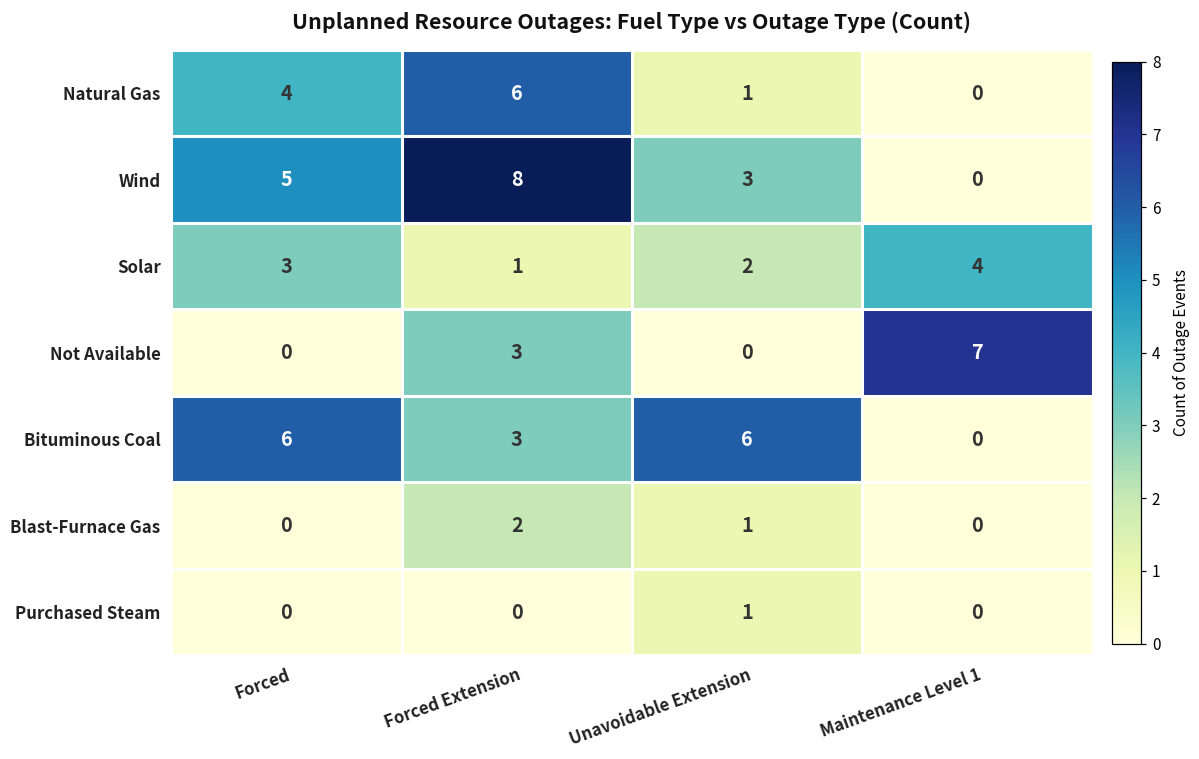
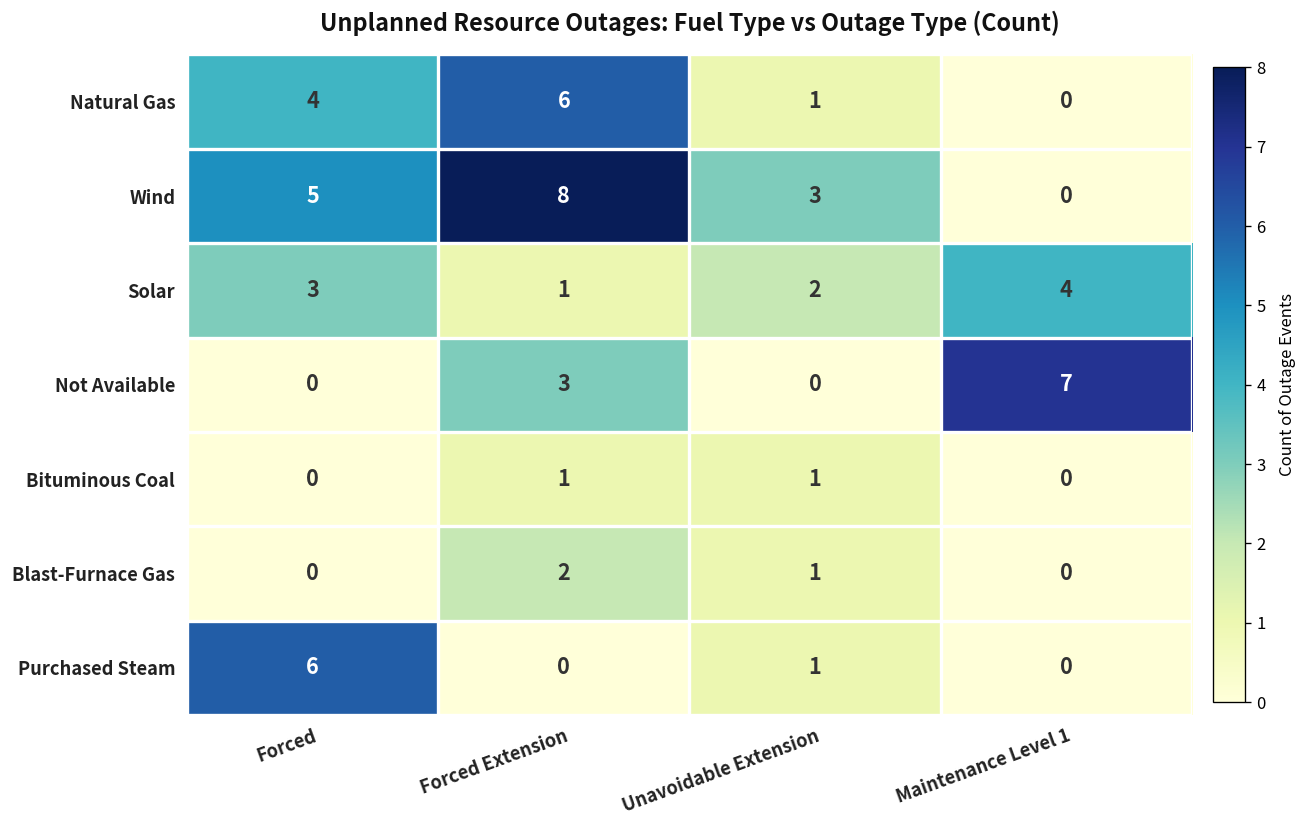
  {
    "Natural Gas": {
      "Forced": 4,
      "Forced Extension": 6,
      "Unavoidable Extension": 1,
      "Maintenance Level 1": 0
    },
    "Wind": {
      "Forced": 5,
      "Forced Extension": 8,
      "Unavoidable Extension": 3,
      "Maintenance Level 1": 0
    },
    "Solar": {
      "Forced": 3,
      "Forced Extension": 1,
      "Unavoidable Extension": 2,
      "Maintenance Level 1": 4
    },
    "Not Available": {
      "Forced": 0,
      "Forced Extension": 3,
      "Unavoidable Extension": 0,
      "Maintenance Level 1": 7
    },
    "Bituminous Coal": {
-     "Forced": 6,
-     "Forced Extension": 3,
-     "Unavoidable Extension": 6,
+     "Forced": 0,
+     "Forced Extension": 1,
+     "Unavoidable Extension": 1,
      "Maintenance Level 1": 0
    },
    "Blast-Furnace Gas": {
      "Forced": 0,
      "Forced Extension": 2,
      "Unavoidable Extension": 1,
      "Maintenance Level 1": 0
    },
    "Purchased Steam": {
-     "Forced": 0,
+     "Forced": 6,
      "Forced Extension": 0,
      "Unavoidable Extension": 1,
      "Maintenance Level 1": 0
    }
  }
